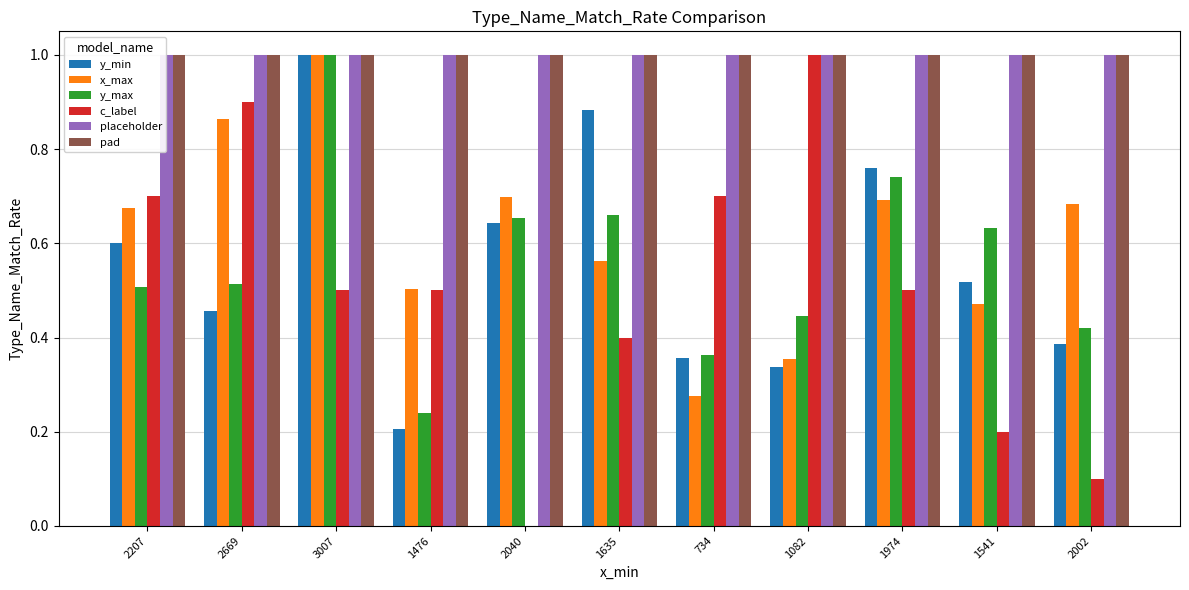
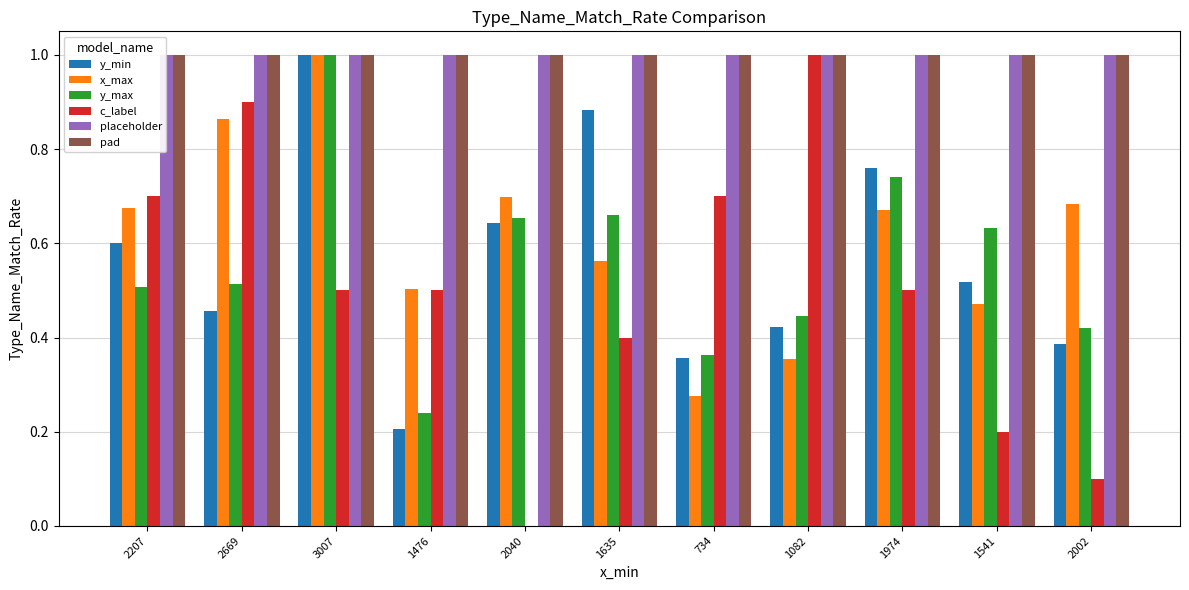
  {
    "y_min": {
      "2207": 0.60,
      "2669": 0.46,
      "3007": 1.00,
      "1476": 0.21,
      "2040": 0.64,
      "1635": 0.88,
      "734": 0.36,
-     "1082": 0.34,
+     "1082": 0.42,
      "1974": 0.76,
      "1541": 0.52,
      "2002": 0.39
    },
    "x_max": {
      "2207": 0.68,
      "2669": 0.86,
      "3007": 1.00,
      "1476": 0.50,
      "2040": 0.70,
      "1635": 0.56,
      "734": 0.28,
      "1082": 0.35,
-     "1974": 0.69,
+     "1974": 0.67,
      "1541": 0.47,
      "2002": 0.68
    },
    "y_max": {
      "2207": 0.51,
      "2669": 0.51,
      "3007": 1.00,
      "1476": 0.24,
      "2040": 0.65,
      "1635": 0.66,
      "734": 0.36,
      "1082": 0.44,
      "1974": 0.74,
      "1541": 0.63,
      "2002": 0.42
    },
    "c_label": {
      "2207": 0.70,
      "2669": 0.90,
      "3007": 0.50,
      "1476": 0.50,
      "2040": 0.00,
      "1635": 0.40,
      "734": 0.70,
      "1082": 1.00,
      "1974": 0.50,
      "1541": 0.20,
      "2002": 0.10
    },
    "placeholder": {
      "2669": 1.00,
      "3007": 1.00,
      "1476": 1.00,
      "2040": 1.00,
      "1635": 1.00,
      "734": 1.00,
      "1082": 1.00,
      "1974": 1.00,
      "1541": 1.00,
      "2002": 1.00
    },
    "pad": {
      "2207": 1.00,
      "2669": 1.00,
      "3007": 1.00,
      "1476": 1.00,
      "2040": 1.00,
      "1635": 1.00,
      "734": 1.00,
      "1082": 1.00,
      "1974": 1.00,
      "1541": 1.00,
      "2002": 1.00
    }
  }
